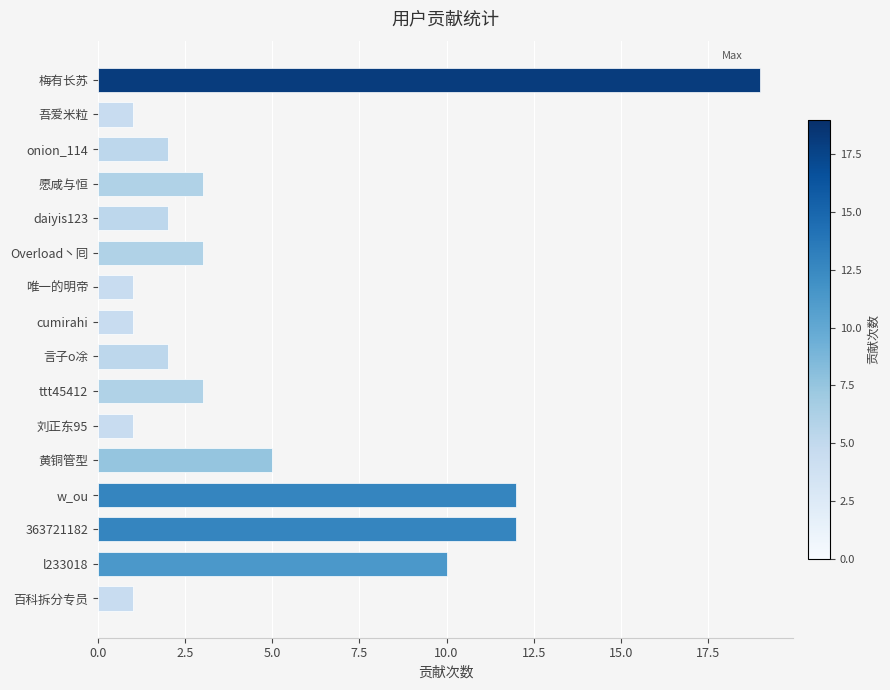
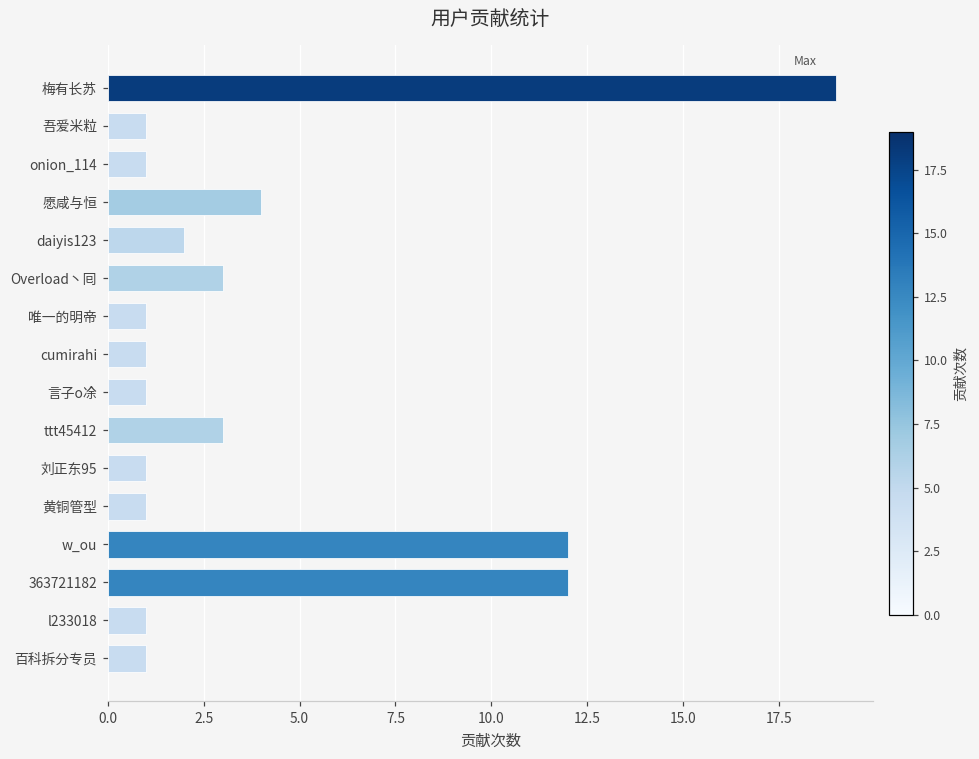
  {
    "梅有长苏": 19,
    "吾爱米粒": 1,
-   "onion_114": 2,
-   "愿咸与恒": 3,
+   "onion_114": 1,
+   "愿咸与恒": 4,
    "daiyis123": 2,
    "Overload丶囘": 3,
    "唯一的明帝": 1,
    "cumirahi": 1,
-   "言子o凃": 2,
+   "言子o凃": 1,
    "ttt45412": 3,
    "刘正东95": 1,
-   "黄铜管型": 5,
+   "黄铜管型": 1,
    "w_ou": 12,
    "363721182": 12,
-   "l233018": 10,
+   "l233018": 1,
    "百科拆分专员": 1
  }
